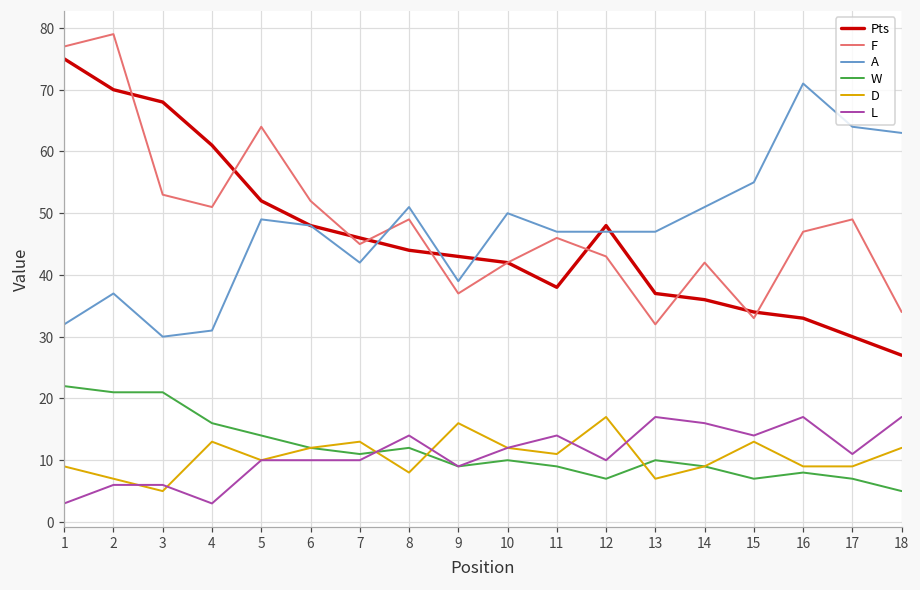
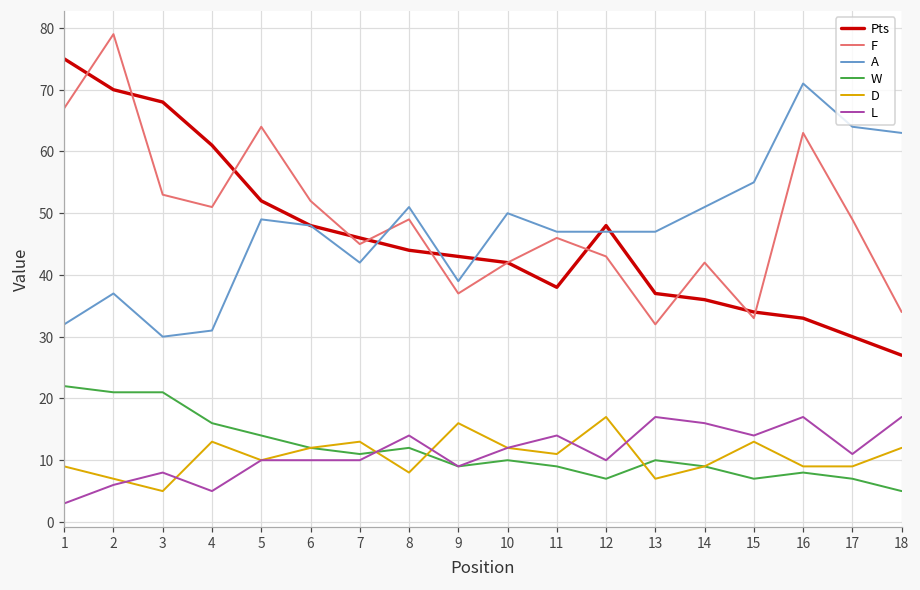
  {
    "Pts": {
      "1": 75,
      "2": 70,
      "3": 68,
      "4": 61,
      "5": 52,
      "7": 46,
      "8": 44,
      "9": 43,
      "11": 38,
      "12": 48,
      "13": 37,
      "14": 36,
      "15": 34,
      "16": 33,
      "17": 30,
      "18": 27
    },
    "F": {
-     "1": 77,
+     "1": 67,
      "2": 79,
      "3": 53,
      "4": 51,
      "5": 64,
      "6": 52,
      "7": 45,
      "8": 49,
      "9": 37,
      "11": 46,
      "12": 43,
      "13": 32,
      "14": 42,
      "15": 33,
-     "16": 47,
+     "16": 63,
      "17": 49,
      "18": 34
    },
    "A": {
      "1": 32,
      "2": 37,
      "3": 30,
      "4": 31,
      "5": 49,
      "7": 42,
      "8": 51,
      "9": 39,
      "10": 50,
      "11": 47,
      "12": 47,
      "13": 47,
      "14": 51,
      "15": 55,
      "16": 71,
      "18": 63
    },
    "W": {
      "1": 22,
      "2": 21,
      "3": 21,
      "4": 16,
      "5": 14,
      "7": 11,
      "8": 12,
      "10": 10,
      "11": 9,
      "12": 7,
      "13": 10,
      "15": 7,
      "16": 8,
      "17": 7,
      "18": 5
    },
    "D": {
      "1": 9,
      "2": 7,
      "3": 5,
      "4": 13,
      "7": 13,
      "8": 8,
      "9": 16,
      "11": 11,
      "12": 17,
      "13": 7,
      "15": 13,
      "16": 9,
      "17": 9,
      "18": 12
    },
    "L": {
      "1": 3,
      "2": 6,
-     "3": 6,
-     "4": 3,
+     "3": 8,
+     "4": 5,
      "6": 10,
      "7": 10,
      "8": 14,
      "11": 14,
      "12": 10,
      "13": 17,
      "14": 16,
      "15": 14,
      "16": 17,
      "17": 11,
      "18": 17
    }
  }
